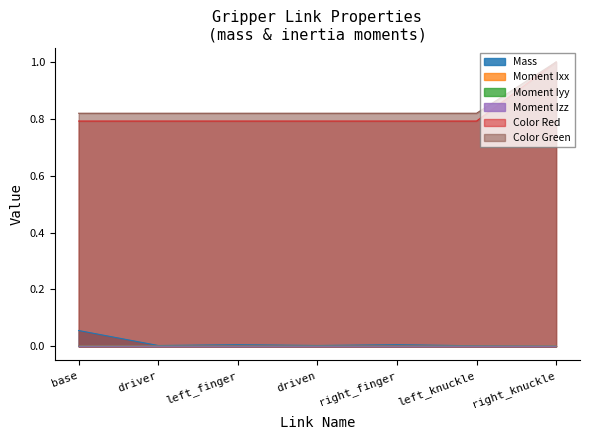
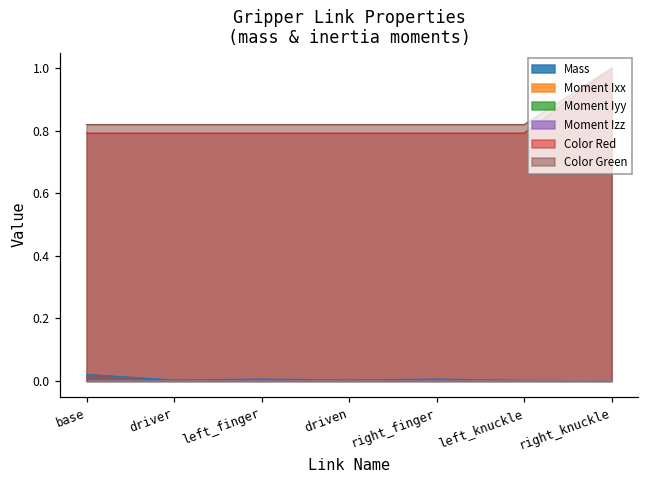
  {
    "Mass": {
-     "base": 0.06
+     "base": 0.02
    },
    "Moment Izz": {
      "base": 0.00
    },
    "Color Red": {
      "base": 0.79,
      "driver": 0.79,
      "left_finger": 0.79,
      "driven": 0.79,
      "right_finger": 0.79,
      "left_knuckle": 0.79
    },
    "Color Green": {
      "base": 0.82,
      "driver": 0.82,
      "left_finger": 0.82,
      "driven": 0.82,
      "right_finger": 0.82,
      "left_knuckle": 0.82
    }
  }
